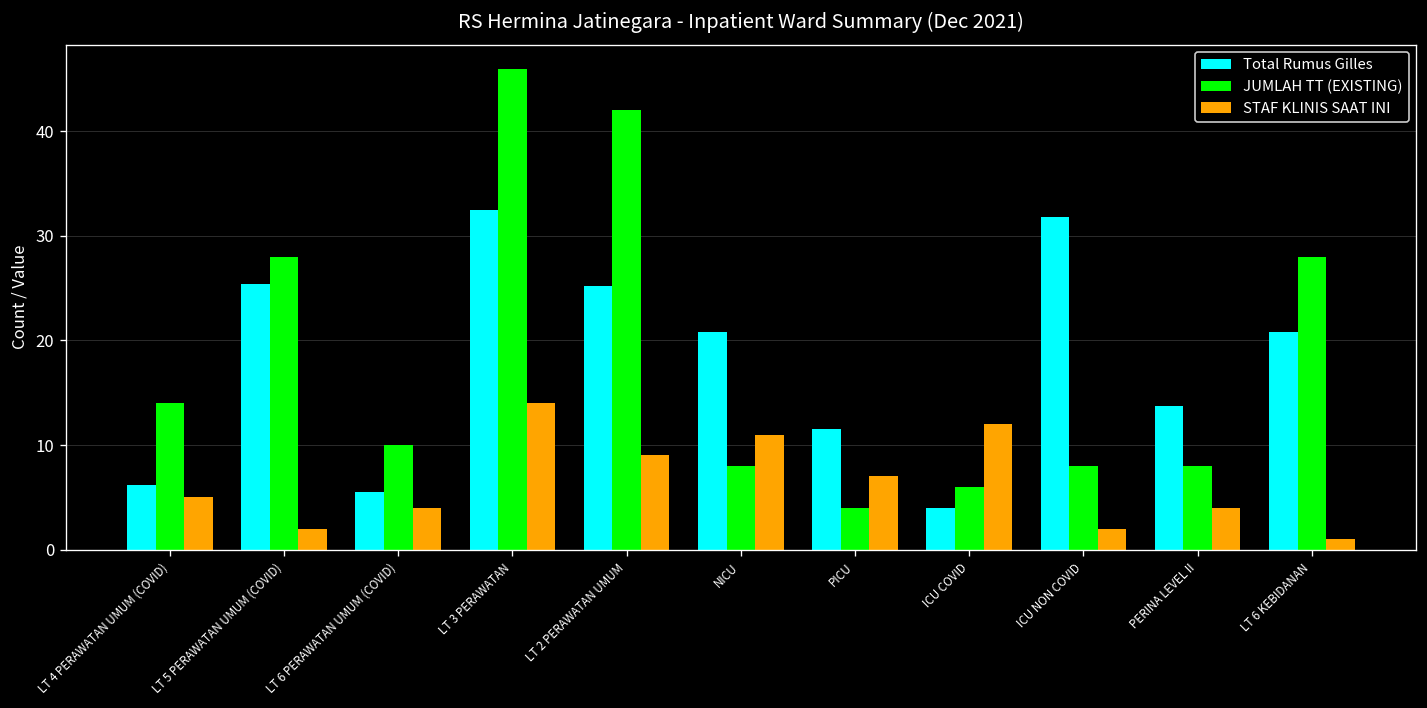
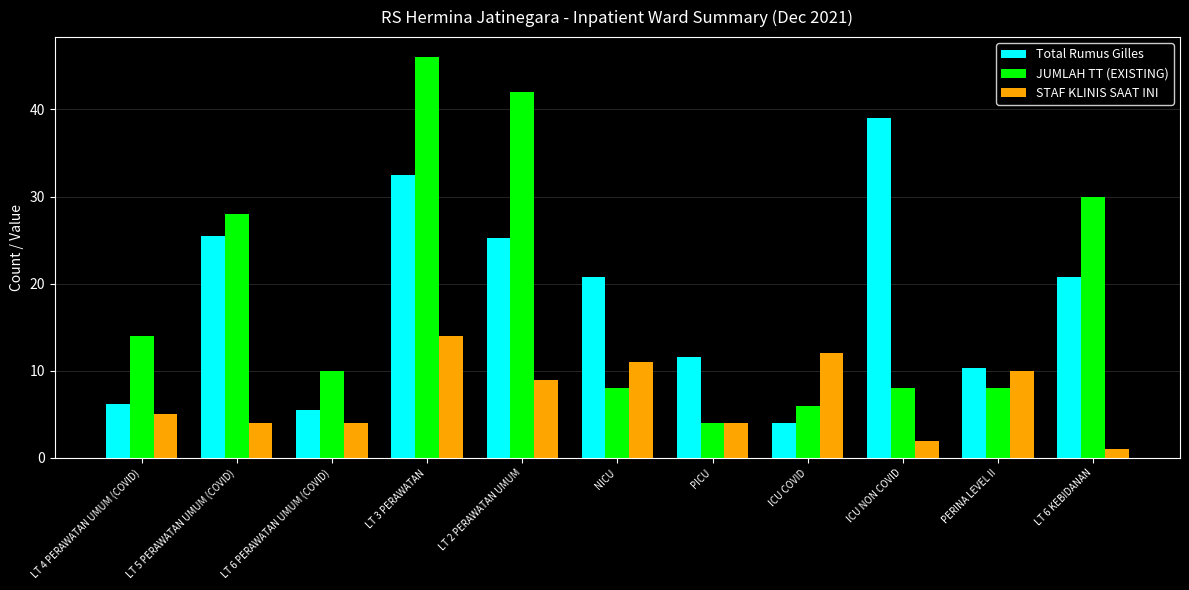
  {
    "Total Rumus Gilles": {
      "LT 4 PERAWATAN UMUM (COVID)": 6,
      "LT 5 PERAWATAN UMUM (COVID)": 25,
      "LT 6 PERAWATAN UMUM (COVID)": 6,
      "LT 3 PERAWATAN": 32,
      "LT 2 PERAWATAN UMUM": 25,
      "NICU": 21,
      "PICU": 12,
      "ICU COVID": 4,
-     "ICU NON COVID": 32,
-     "PERINA LEVEL II": 14,
+     "ICU NON COVID": 39,
+     "PERINA LEVEL II": 10,
      "LT 6 KEBIDANAN": 21
    },
    "JUMLAH TT (EXISTING)": {
      "LT 4 PERAWATAN UMUM (COVID)": 14,
      "LT 5 PERAWATAN UMUM (COVID)": 28,
      "LT 6 PERAWATAN UMUM (COVID)": 10,
      "LT 3 PERAWATAN": 46,
      "LT 2 PERAWATAN UMUM": 42,
      "NICU": 8,
      "PICU": 4,
      "ICU COVID": 6,
      "ICU NON COVID": 8,
      "PERINA LEVEL II": 8,
-     "LT 6 KEBIDANAN": 28
+     "LT 6 KEBIDANAN": 30
    },
    "STAF KLINIS SAAT INI": {
      "LT 4 PERAWATAN UMUM (COVID)": 5,
-     "LT 5 PERAWATAN UMUM (COVID)": 2,
+     "LT 5 PERAWATAN UMUM (COVID)": 4,
      "LT 6 PERAWATAN UMUM (COVID)": 4,
      "LT 3 PERAWATAN": 14,
      "LT 2 PERAWATAN UMUM": 9,
      "NICU": 11,
-     "PICU": 7,
+     "PICU": 4,
      "ICU COVID": 12,
      "ICU NON COVID": 2,
-     "PERINA LEVEL II": 4,
+     "PERINA LEVEL II": 10,
      "LT 6 KEBIDANAN": 1
    }
  }
